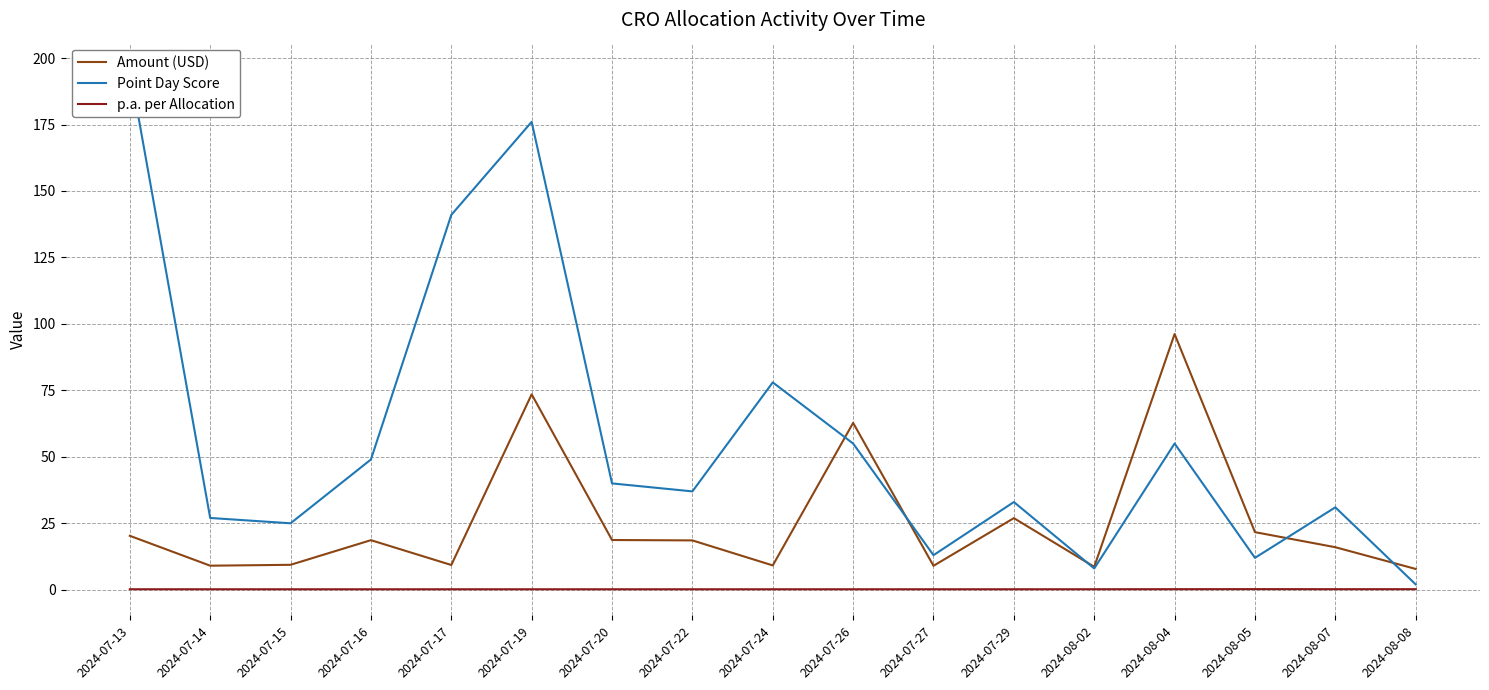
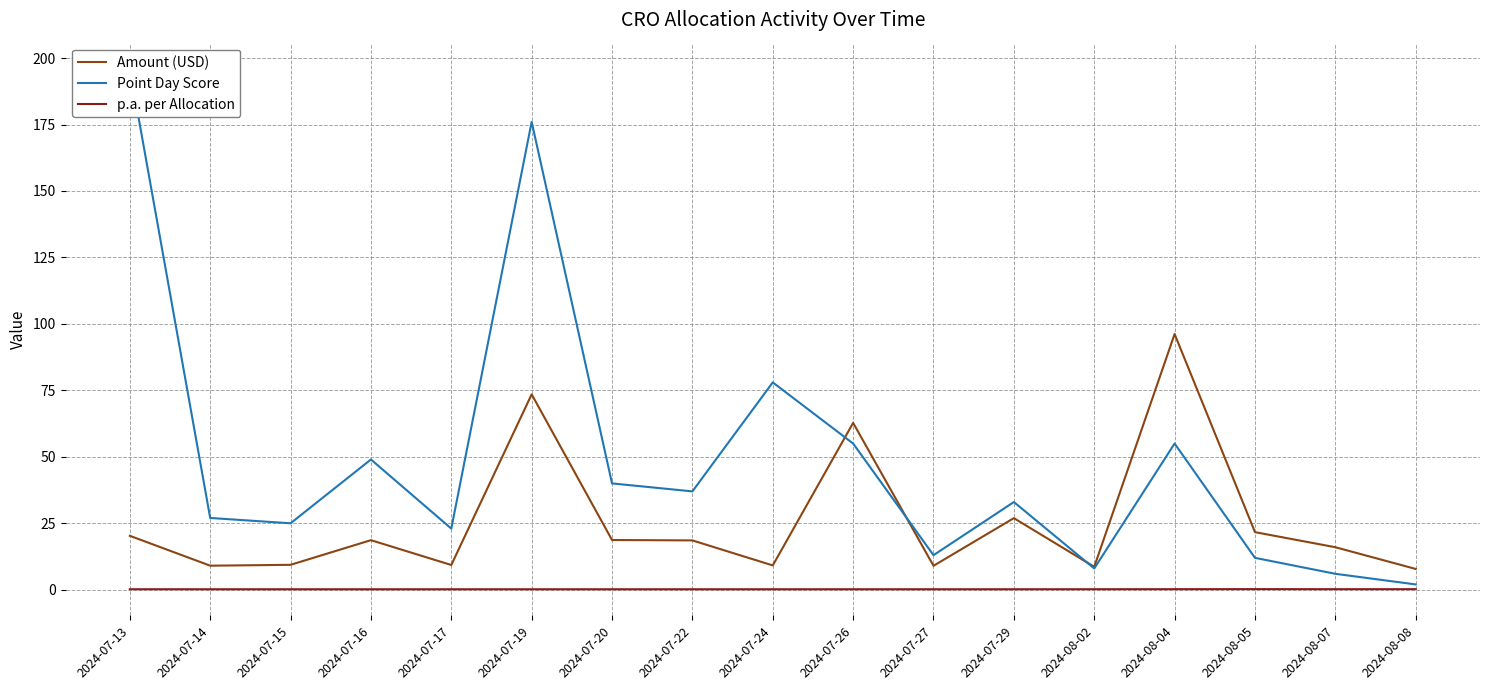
  {
    "Point Day Score": {
      "2024-07-14": 27,
      "2024-07-15": 25,
      "2024-07-16": 49,
-     "2024-07-17": 141,
+     "2024-07-17": 23,
      "2024-07-19": 176,
      "2024-07-20": 40,
      "2024-07-22": 37,
      "2024-07-24": 78,
      "2024-07-26": 55,
      "2024-07-27": 13,
      "2024-07-29": 33,
      "2024-08-04": 55,
      "2024-08-05": 12,
-     "2024-08-07": 31,
+     "2024-08-07": 6,
      "2024-08-08": 2
    }
  }
